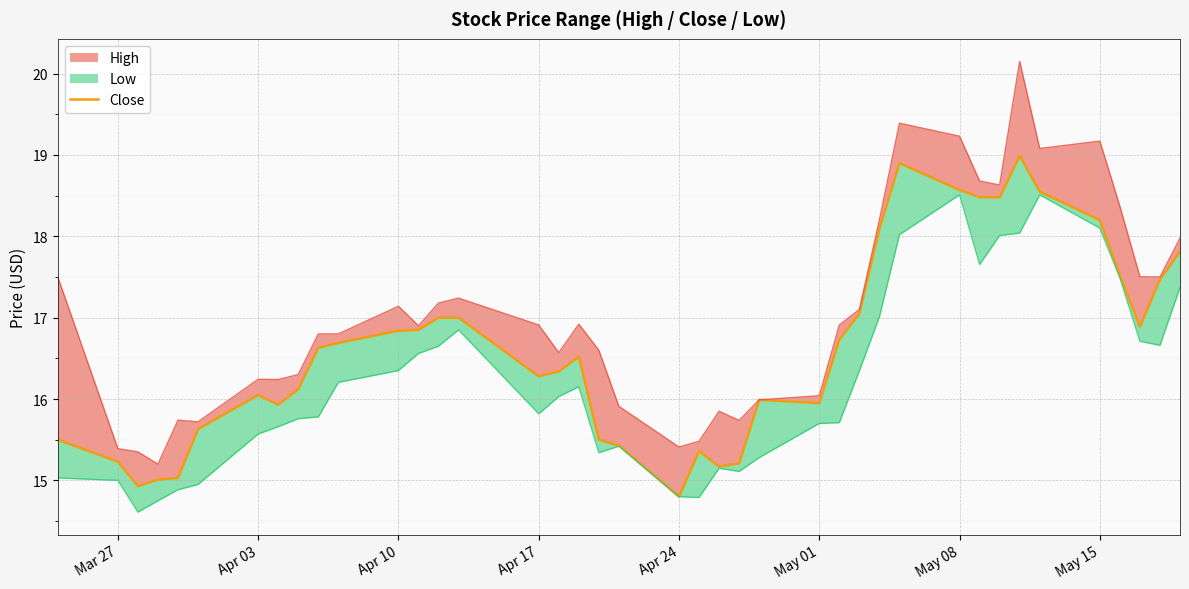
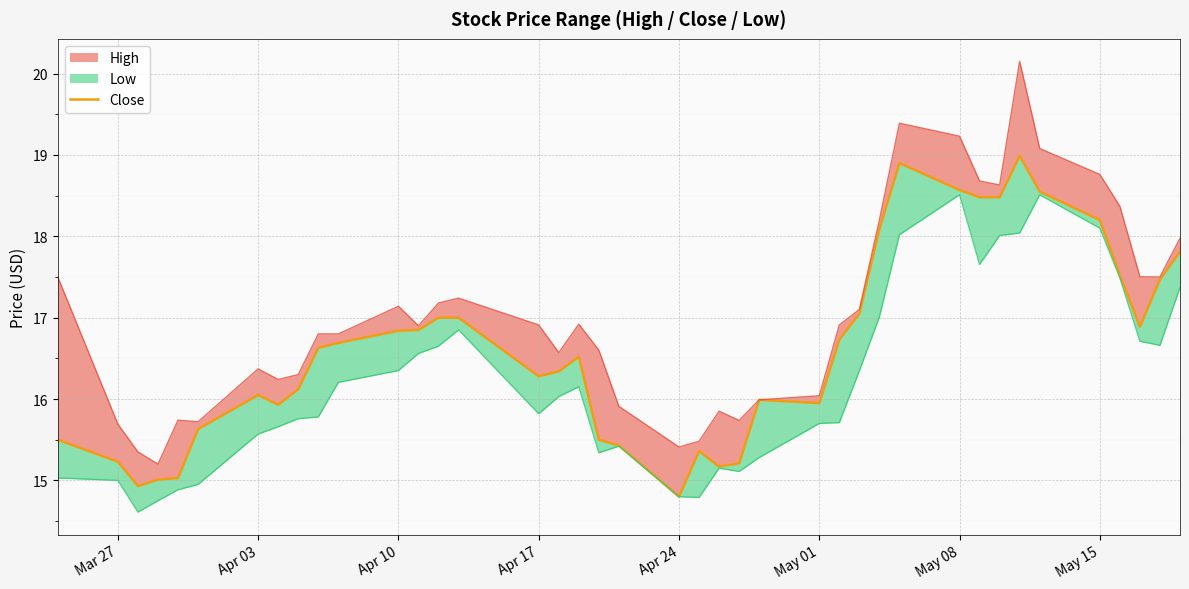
  {
    "High": {
-     "Mar 27": 15.4,
-     "Apr 03": 16.2,
+     "Mar 27": 15.7,
+     "Apr 03": 16.4,
      "Apr 10": 17.1,
      "Apr 17": 16.9,
      "Apr 24": 15.4,
      "May 01": 16.0,
      "May 08": 19.2,
-     "May 15": 19.2
+     "May 15": 18.8
    }
  }
